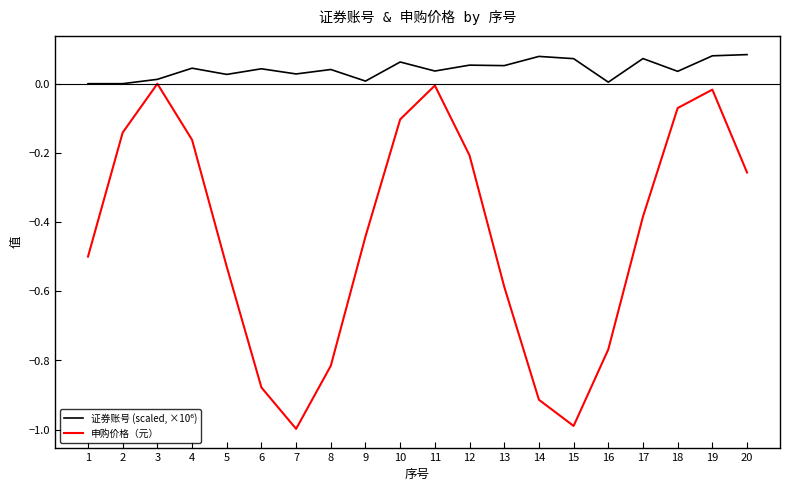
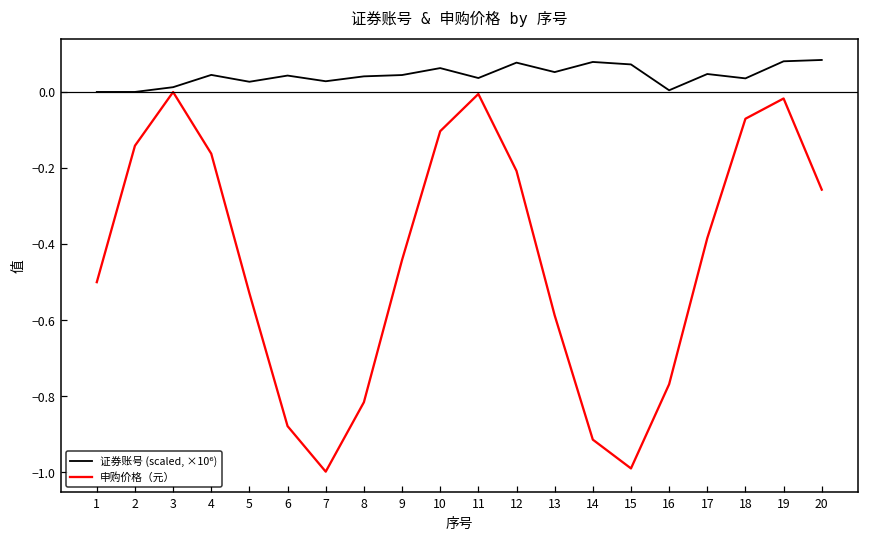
  {
    "证券账号 (scaled, ×10⁶)": {
      "1": 0.00,
      "2": 0.00,
      "3": 0.01,
      "4": 0.04,
      "5": 0.03,
      "6": 0.04,
      "7": 0.03,
      "8": 0.04,
-     "9": 0.01,
+     "9": 0.04,
      "10": 0.06,
      "11": 0.04,
-     "12": 0.05,
+     "12": 0.08,
      "13": 0.05,
      "14": 0.08,
      "15": 0.07,
      "16": 0.00,
-     "17": 0.07,
+     "17": 0.05,
      "18": 0.04,
      "19": 0.08,
      "20": 0.08
    },
    "申购价格（元）": {
      "1": -0.50,
      "2": -0.14,
      "3": 0.00,
      "4": -0.16,
      "5": -0.53,
      "6": -0.88,
      "7": -1.00,
      "8": -0.82,
      "9": -0.44,
      "10": -0.10,
      "11": -0.01,
      "12": -0.21,
      "13": -0.59,
      "14": -0.91,
      "15": -0.99,
      "16": -0.77,
      "17": -0.38,
      "18": -0.07,
      "19": -0.02,
      "20": -0.26
    }
  }
